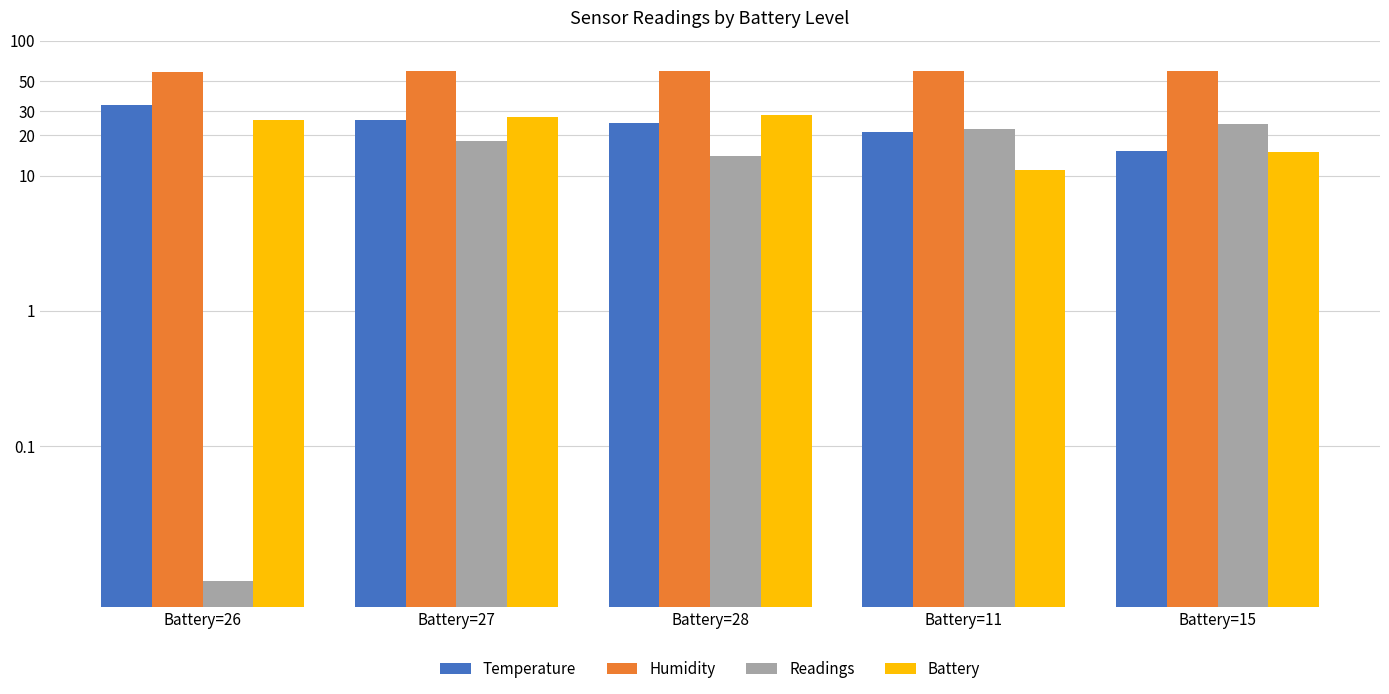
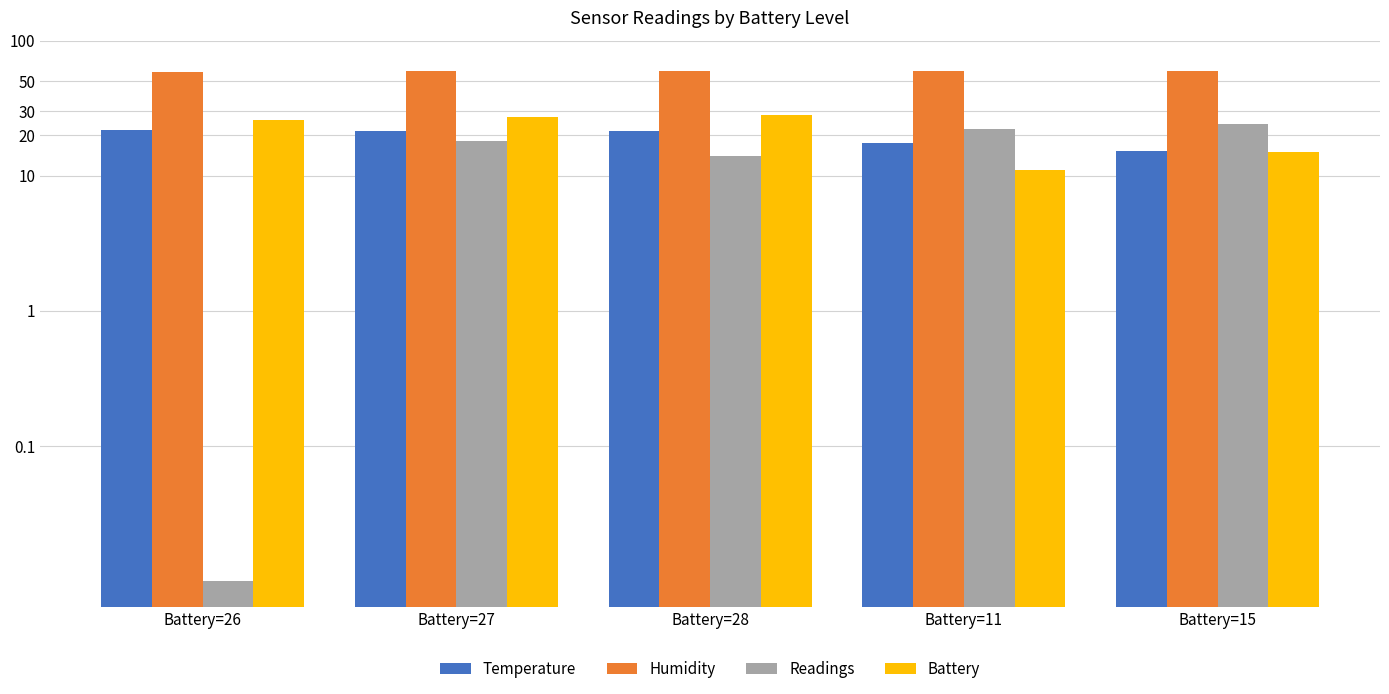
  {
    "Temperature": {
-     "Battery=26": 33,
-     "Battery=27": 26,
-     "Battery=28": 25,
-     "Battery=11": 21,
+     "Battery=26": 22,
+     "Battery=27": 21,
+     "Battery=28": 21,
+     "Battery=11": 18,
      "Battery=15": 15
    },
    "Humidity": {
      "Battery=26": 60,
      "Battery=27": 60,
      "Battery=28": 60,
      "Battery=11": 60,
      "Battery=15": 60
    },
    "Readings": {
      "Battery=26": 0.010,
      "Battery=27": 18,
      "Battery=28": 14,
      "Battery=11": 22,
      "Battery=15": 24
    },
    "Battery": {
      "Battery=26": 26,
      "Battery=27": 27,
      "Battery=28": 28,
      "Battery=11": 11,
      "Battery=15": 15
    }
  }
